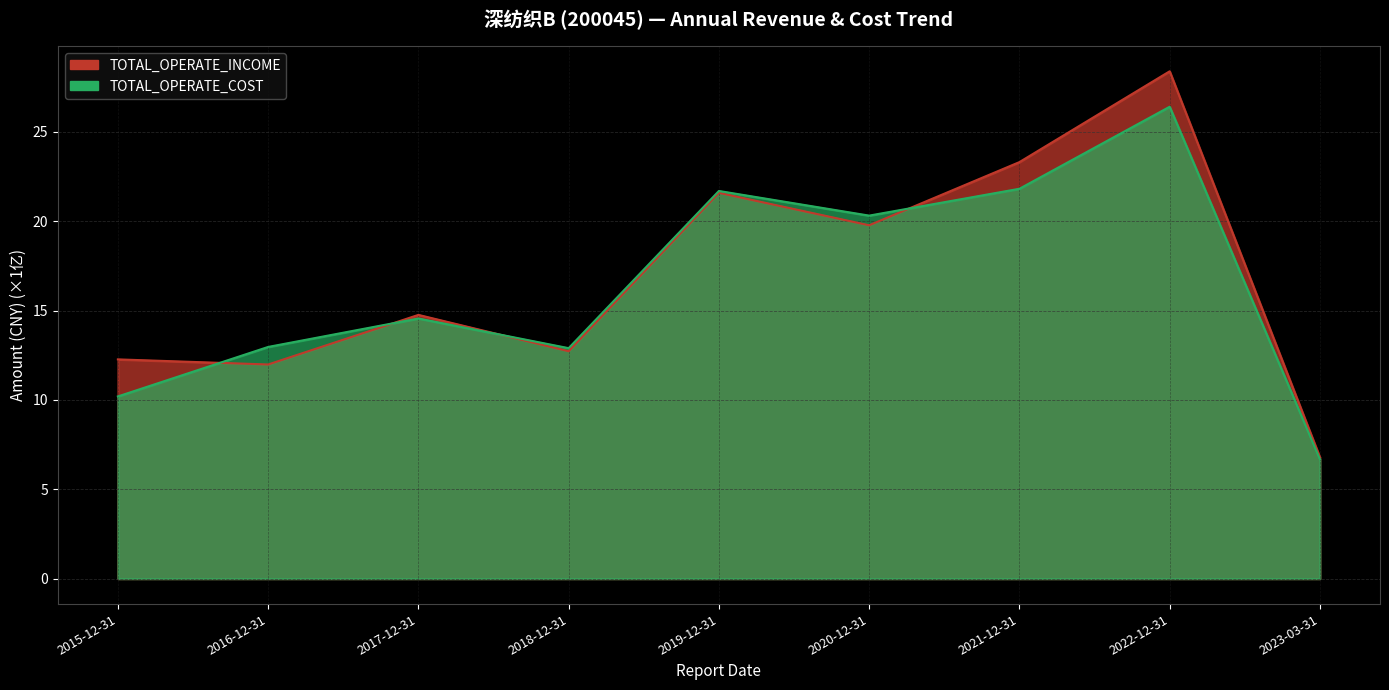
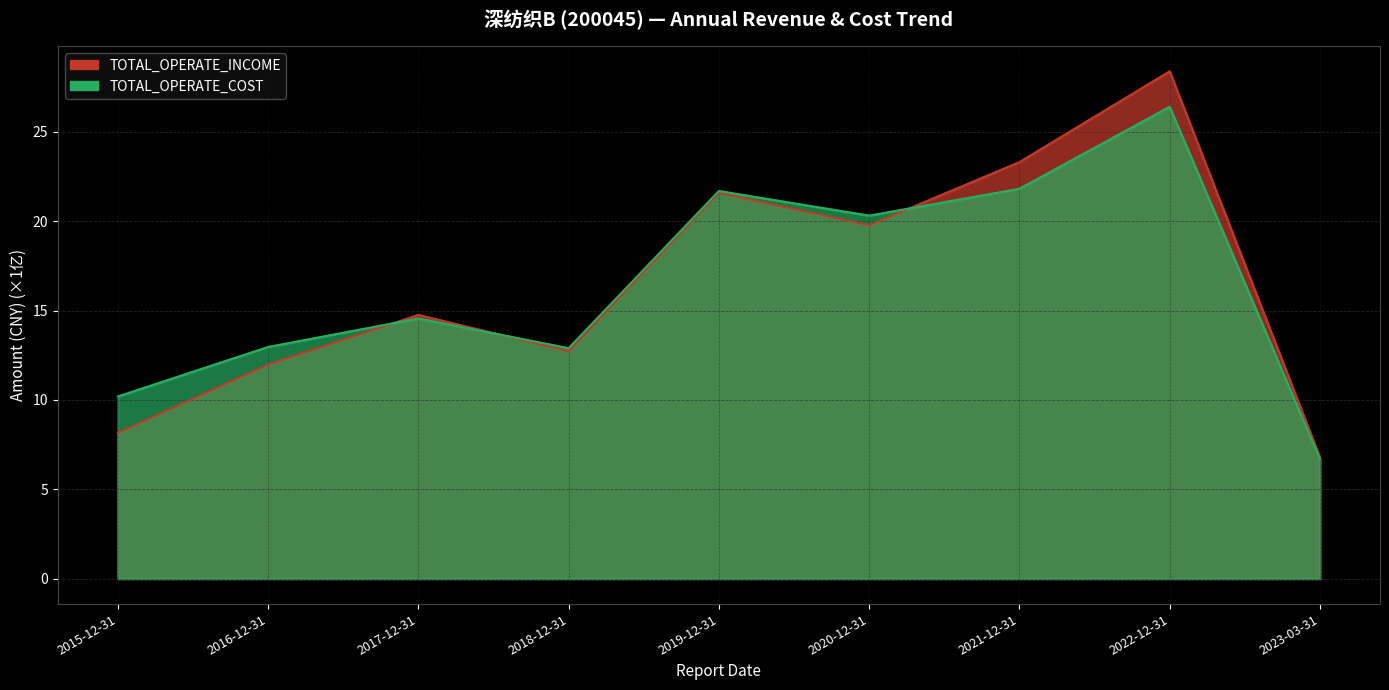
  {
    "TOTAL_OPERATE_INCOME": {
-     "2015-12-31": 12.3,
+     "2015-12-31": 8.2,
      "2016-12-31": 12.0,
      "2017-12-31": 14.8,
      "2018-12-31": 12.7,
      "2020-12-31": 19.8,
      "2021-12-31": 23.3,
      "2022-12-31": 28.4
    },
    "TOTAL_OPERATE_COST": {
      "2015-12-31": 10.2,
      "2016-12-31": 13.0,
      "2017-12-31": 14.6,
      "2018-12-31": 12.9,
      "2020-12-31": 20.3,
      "2021-12-31": 21.8,
      "2022-12-31": 26.4
    }
  }
